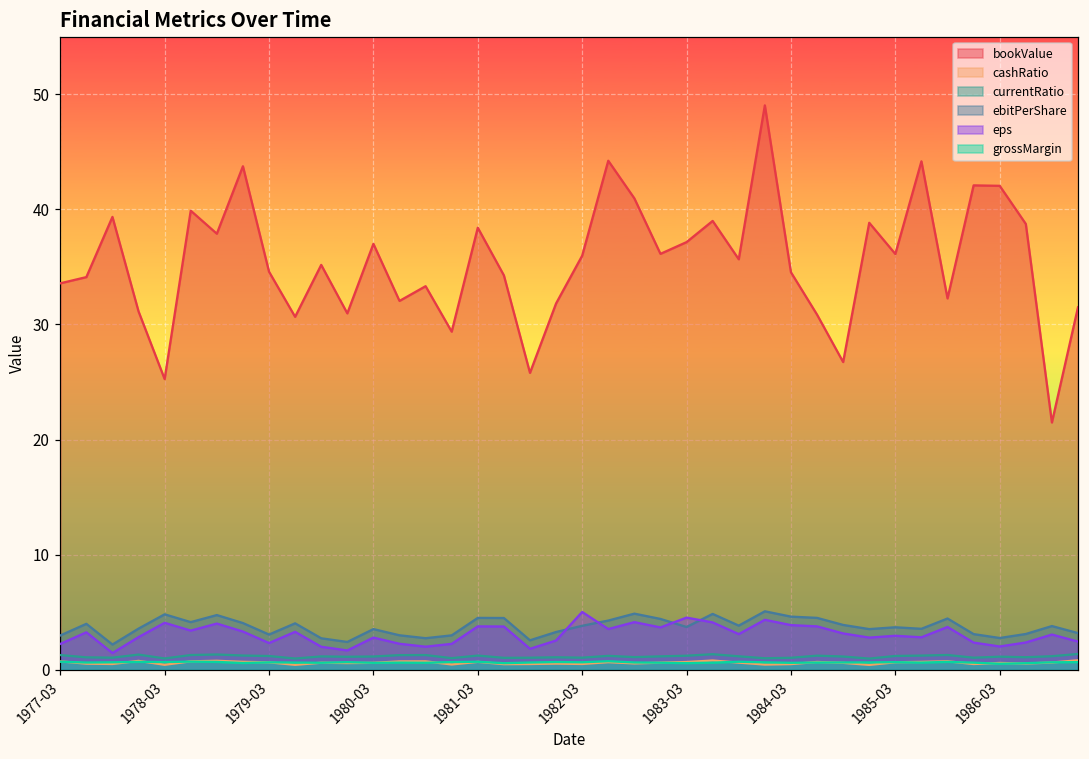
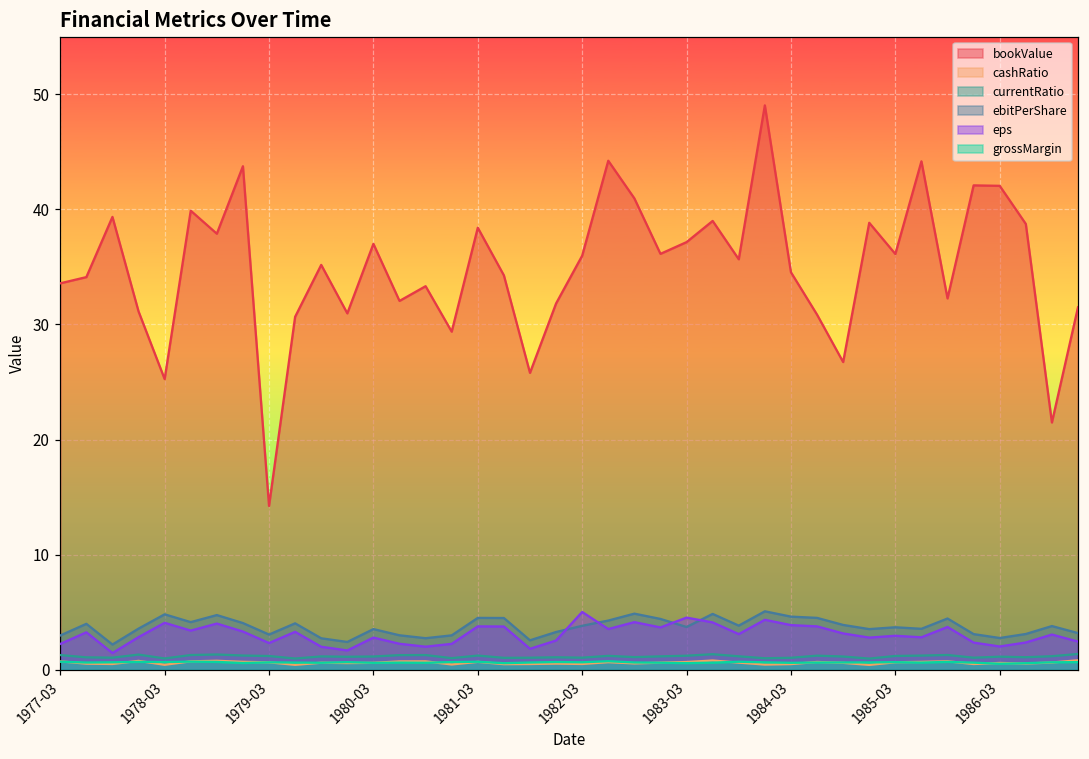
  {
    "bookValue": {
      "1977-03": 33.6,
      "1978-03": 25.3,
-     "1979-03": 34.6,
+     "1979-03": 14.2,
      "1980-03": 37.0,
      "1981-03": 38.4,
      "1982-03": 36.0,
      "1983-03": 37.2,
      "1984-03": 34.5,
      "1985-03": 36.1,
      "1986-03": 42.0
    },
    "eps": {
      "1977-03": 2.2,
      "1978-03": 4.1,
      "1979-03": 2.3,
      "1980-03": 2.8,
      "1981-03": 3.8,
      "1982-03": 5.0,
      "1983-03": 4.5,
      "1984-03": 3.9,
      "1985-03": 2.9,
      "1986-03": 2.0
    }
  }
